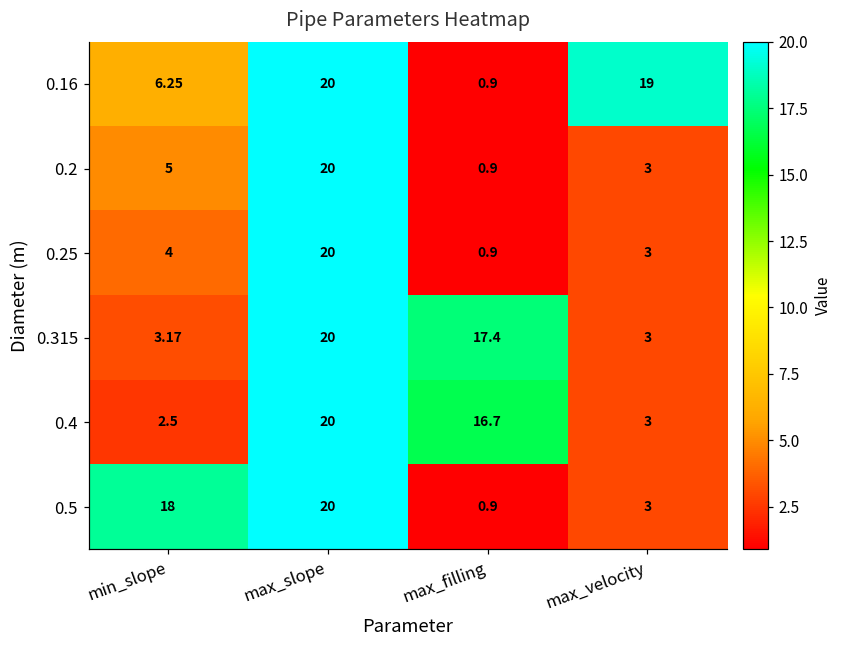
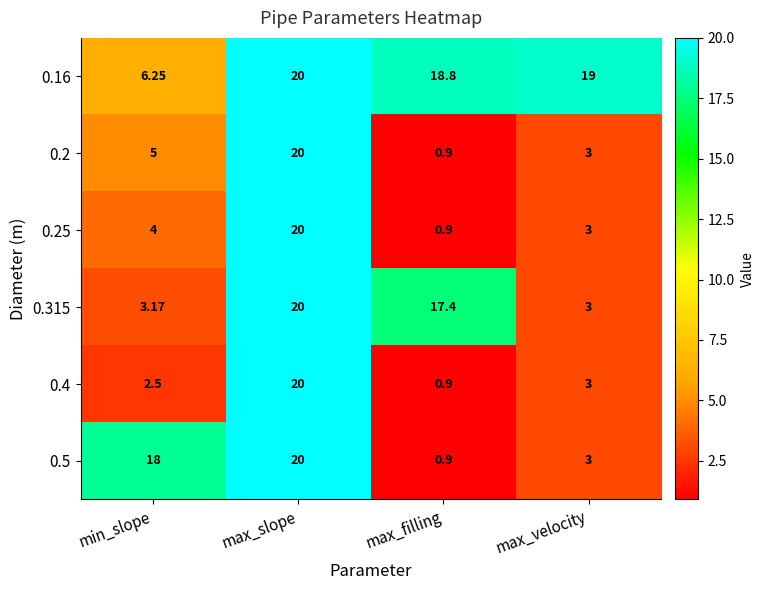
  {
    "0.16": {
      "min_slope": 6.25,
      "max_slope": 20,
-     "max_filling": 0.9,
+     "max_filling": 18.8,
      "max_velocity": 19
    },
    "0.2": {
      "min_slope": 5,
      "max_slope": 20,
      "max_filling": 0.9,
      "max_velocity": 3
    },
    "0.25": {
      "min_slope": 4,
      "max_slope": 20,
      "max_filling": 0.9,
      "max_velocity": 3
    },
    "0.315": {
      "min_slope": 3.17,
      "max_slope": 20,
      "max_filling": 17.4,
      "max_velocity": 3
    },
    "0.4": {
      "min_slope": 2.5,
      "max_slope": 20,
-     "max_filling": 16.7,
+     "max_filling": 0.9,
      "max_velocity": 3
    },
    "0.5": {
      "min_slope": 18,
      "max_slope": 20,
      "max_filling": 0.9,
      "max_velocity": 3
    }
  }
